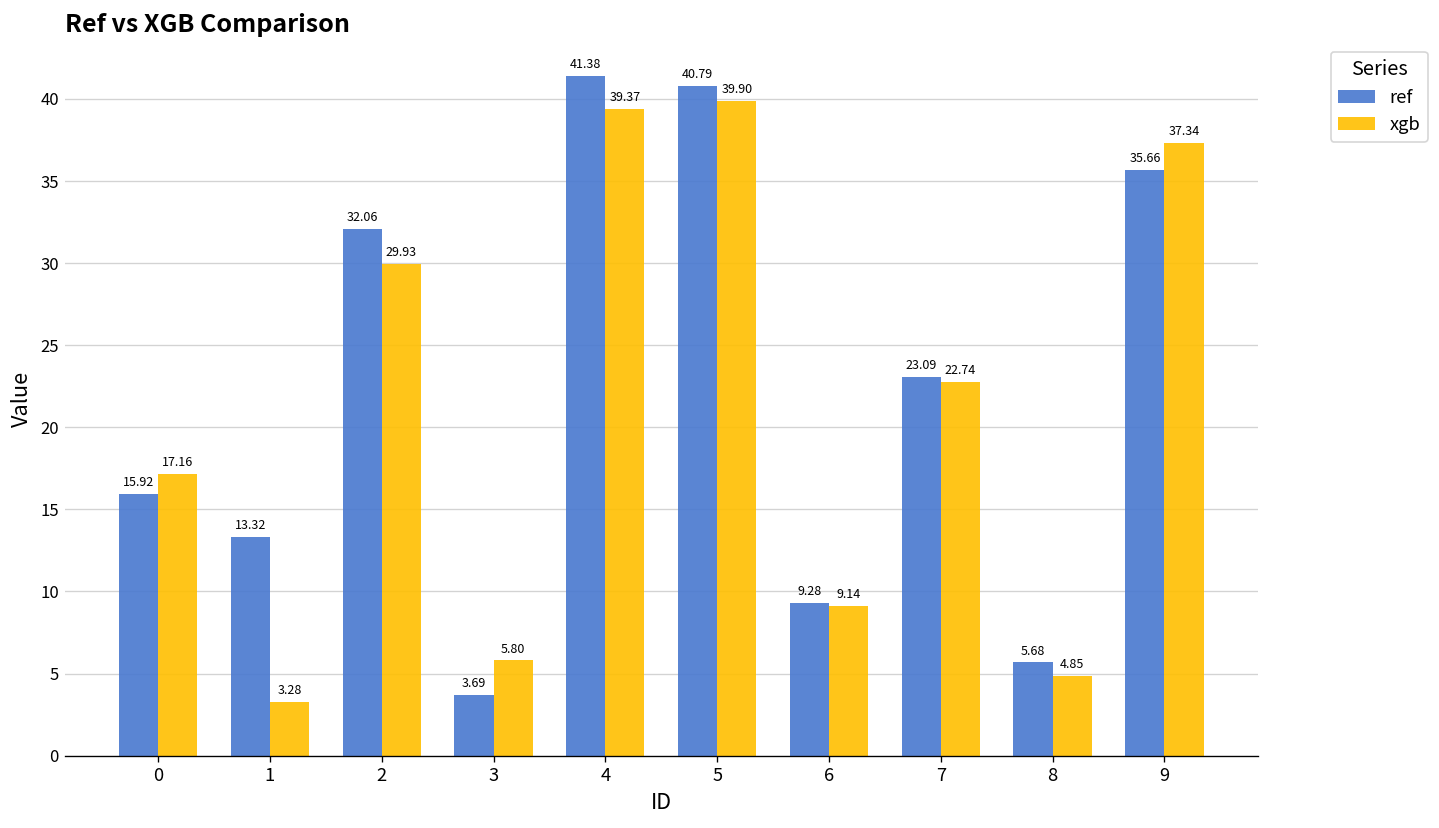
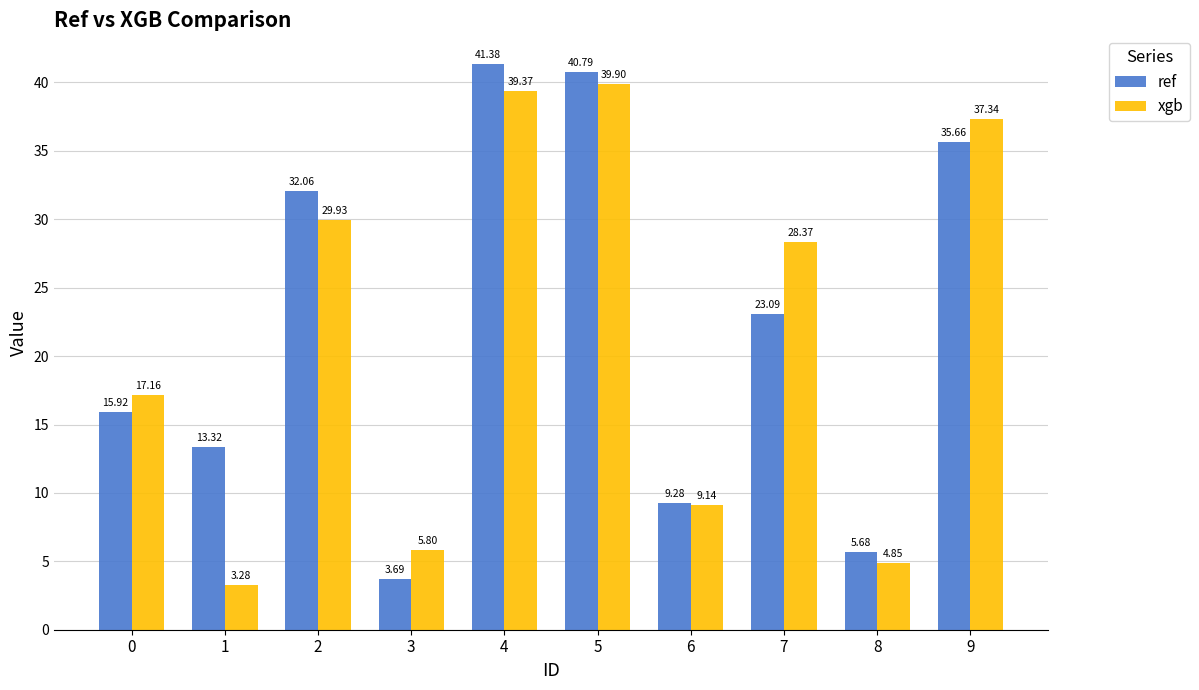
  {
    "ref": {
      "0": 15.92,
      "1": 13.32,
      "2": 32.06,
      "3": 3.69,
      "4": 41.38,
      "5": 40.79,
      "6": 9.28,
      "7": 23.09,
      "8": 5.68,
      "9": 35.66
    },
    "xgb": {
      "0": 17.16,
      "1": 3.28,
      "2": 29.93,
      "3": 5.80,
      "4": 39.37,
      "5": 39.90,
      "6": 9.14,
-     "7": 22.74,
+     "7": 28.37,
      "8": 4.85,
      "9": 37.34
    }
  }
